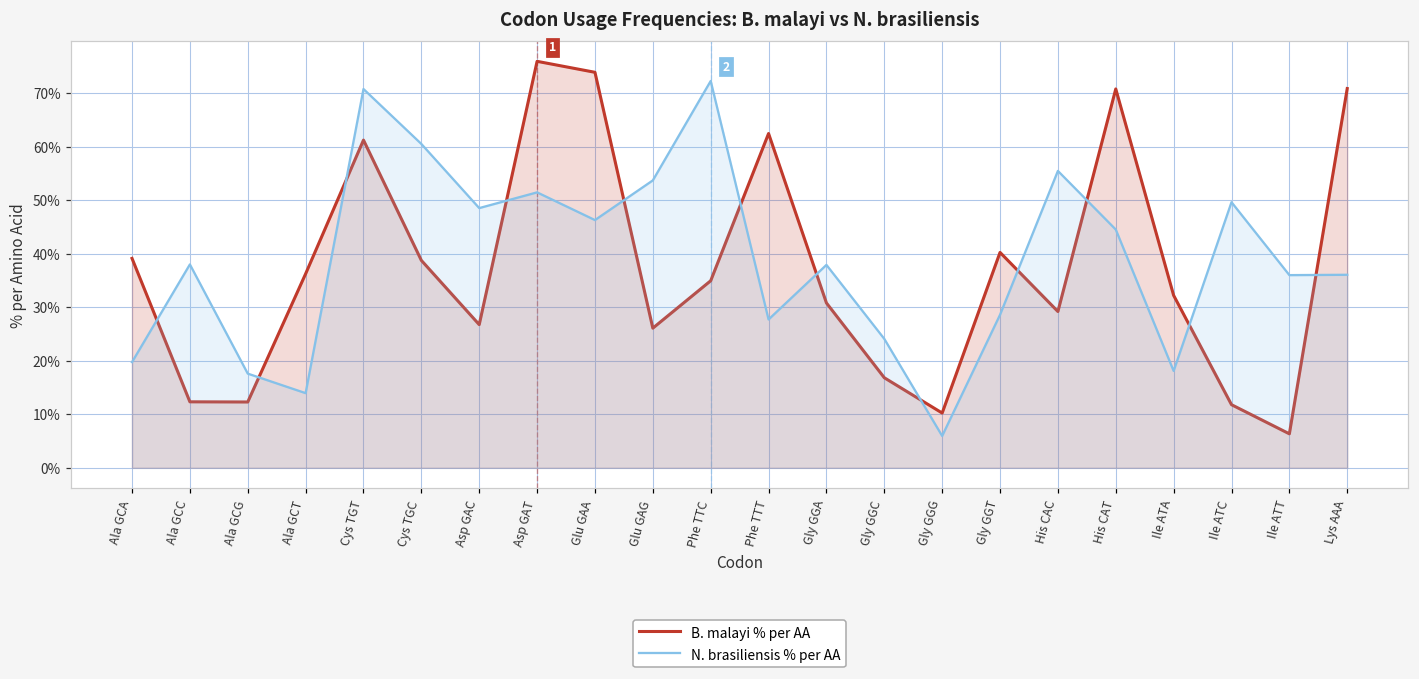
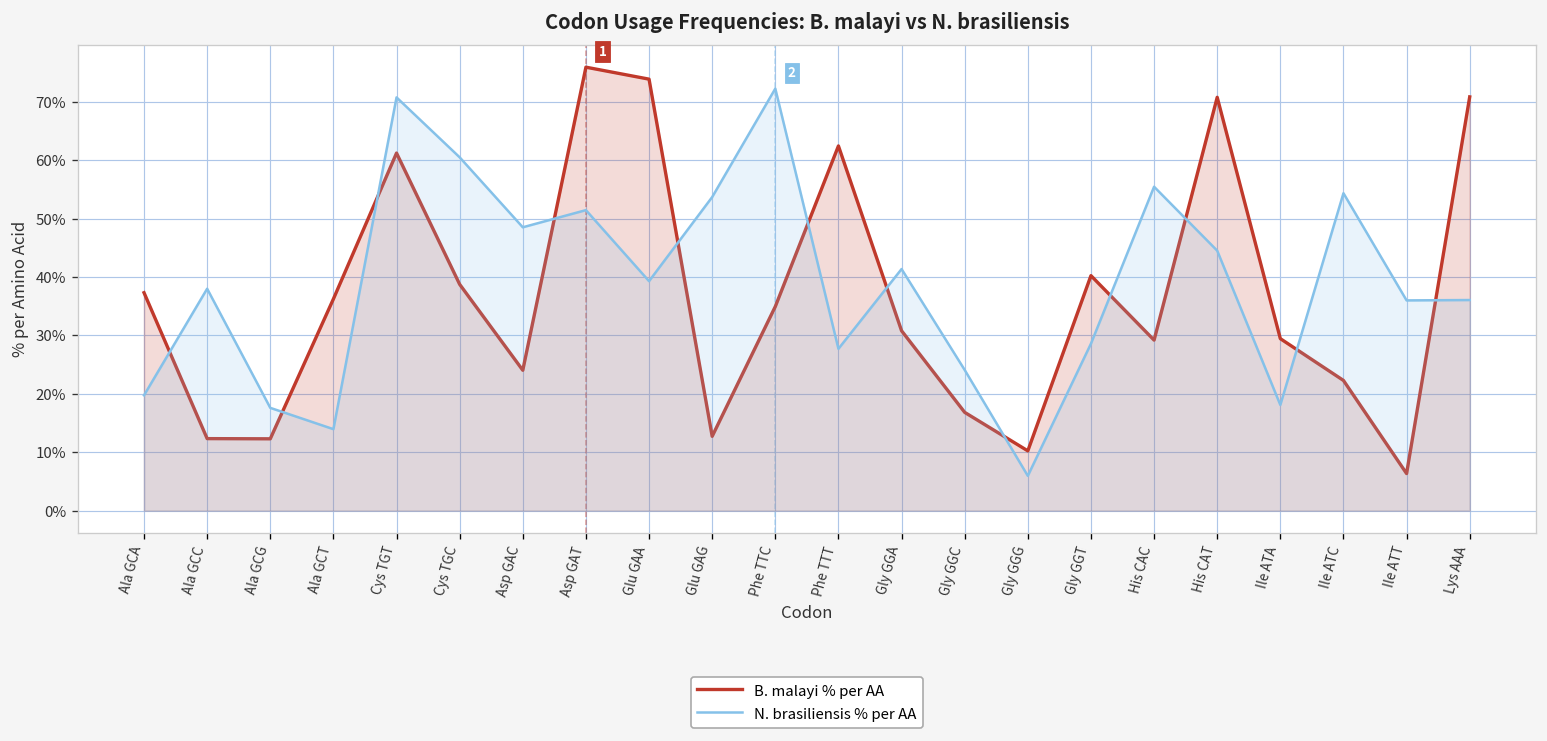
  {
    "B. malayi % per AA": {
-     "Ala GCA": "39%",
+     "Ala GCA": "37%",
      "Ala GCC": "12%",
      "Ala GCG": "12%",
      "Ala GCT": "36%",
      "Cys TGT": "61%",
      "Cys TGC": "39%",
-     "Asp GAC": "27%",
+     "Asp GAC": "24%",
      "Glu GAA": "74%",
-     "Glu GAG": "26%",
+     "Glu GAG": "13%",
      "Phe TTC": "35%",
      "Phe TTT": "62%",
      "Gly GGA": "31%",
      "Gly GGC": "17%",
      "Gly GGG": "10%",
      "Gly GGT": "40%",
      "His CAC": "29%",
      "His CAT": "71%",
-     "Ile ATA": "32%",
-     "Ile ATC": "12%",
+     "Ile ATA": "29%",
+     "Ile ATC": "22%",
      "Ile ATT": "6%",
      "Lys AAA": "71%"
    },
    "N. brasiliensis % per AA": {
      "Ala GCA": "20%",
      "Ala GCC": "38%",
      "Ala GCG": "18%",
      "Ala GCT": "14%",
      "Cys TGT": "71%",
      "Cys TGC": "61%",
      "Asp GAC": "49%",
      "Asp GAT": "51%",
-     "Glu GAA": "46%",
+     "Glu GAA": "39%",
      "Glu GAG": "54%",
      "Phe TTT": "28%",
-     "Gly GGA": "38%",
+     "Gly GGA": "41%",
      "Gly GGC": "24%",
      "Gly GGG": "6%",
      "Gly GGT": "29%",
      "His CAC": "55%",
      "His CAT": "45%",
      "Ile ATA": "18%",
-     "Ile ATC": "50%",
+     "Ile ATC": "54%",
      "Ile ATT": "36%",
      "Lys AAA": "36%"
    }
  }
